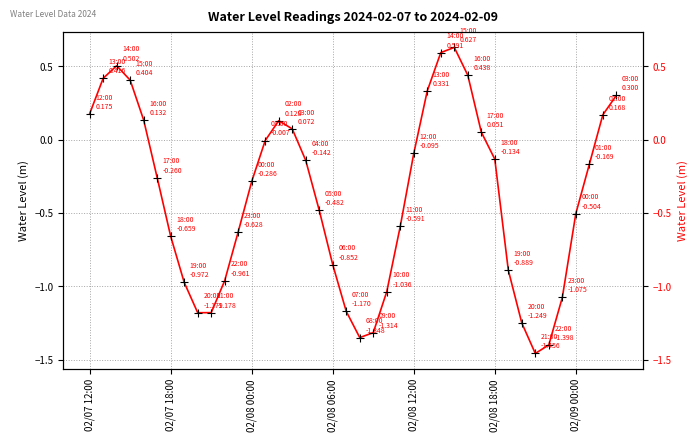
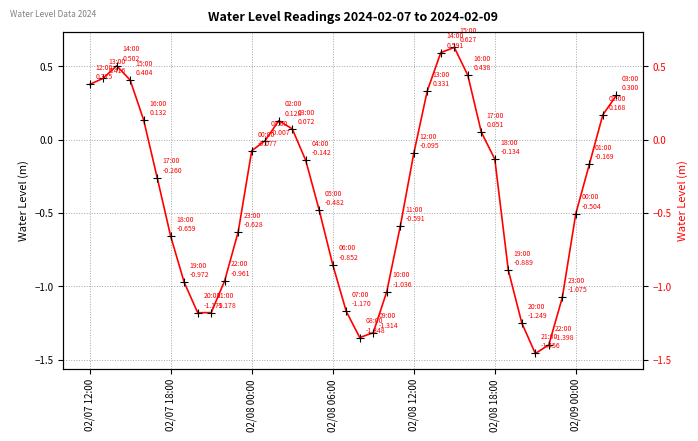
  {
-   "02/07 12:00": "0.175",
+   "02/07 12:00": "0.375",
    "02/07 18:00": "-0.659",
-   "02/08 00:00": "-0.286",
+   "02/08 00:00": "-0.077",
    "02/08 06:00": "-0.852",
    "02/08 12:00": "00",
    "02/08 18:00": "00",
    "02/09 00:00": "-0.504"
  }
